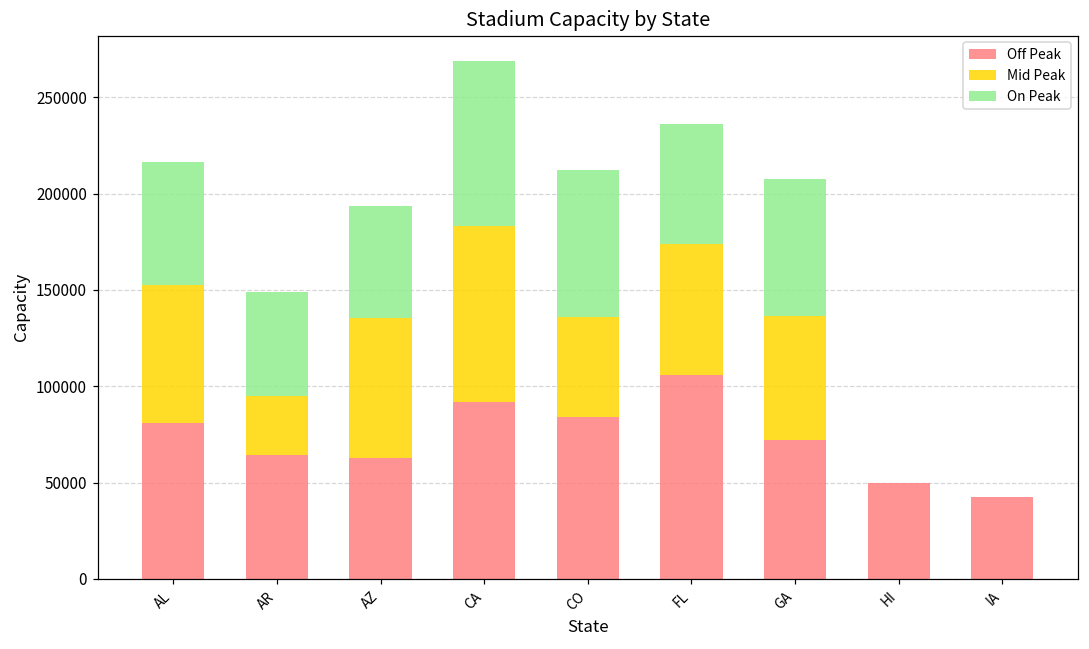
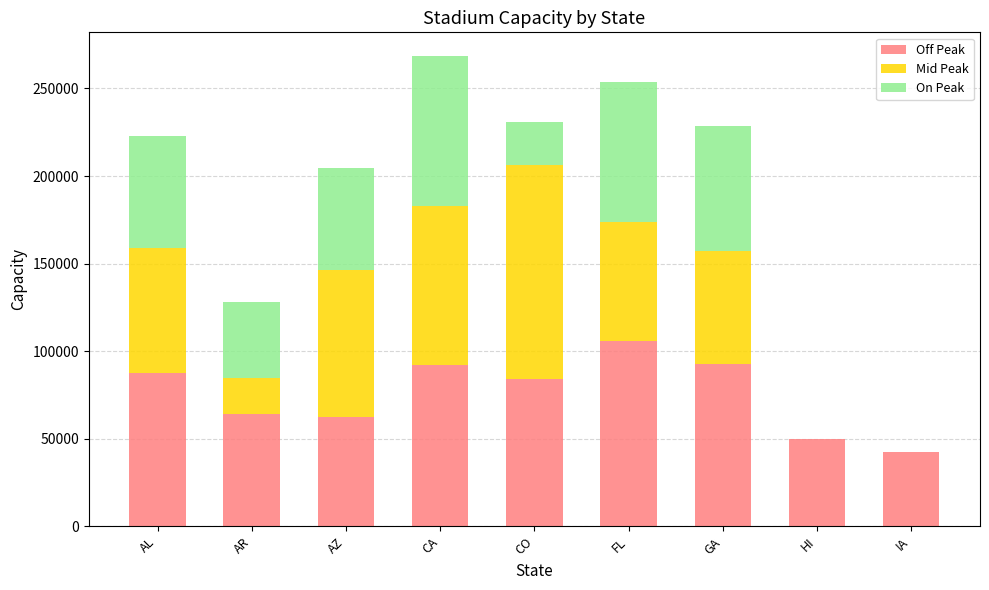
  {
    "Off Peak": {
-     "AL": 81000,
+     "AL": 87000,
      "AR": 64000,
      "AZ": 63000,
      "CA": 92000,
      "CO": 84000,
      "FL": 106000,
-     "GA": 72000,
+     "GA": 93000,
      "HI": 50000,
      "IA": 43000
    },
    "Mid Peak": {
      "AL": 72000,
-     "AR": 31000,
-     "AZ": 73000,
+     "AR": 20000,
+     "AZ": 84000,
      "CA": 91000,
-     "CO": 52000,
+     "CO": 122000,
      "FL": 68000,
      "GA": 64000,
      "HI": 0,
      "IA": 0
    },
    "On Peak": {
      "AL": 64000,
-     "AR": 54000,
+     "AR": 44000,
      "AZ": 58000,
      "CA": 86000,
-     "CO": 76000,
-     "FL": 62000,
+     "CO": 24000,
+     "FL": 80000,
      "GA": 71000,
      "HI": 0,
      "IA": 0
    }
  }
